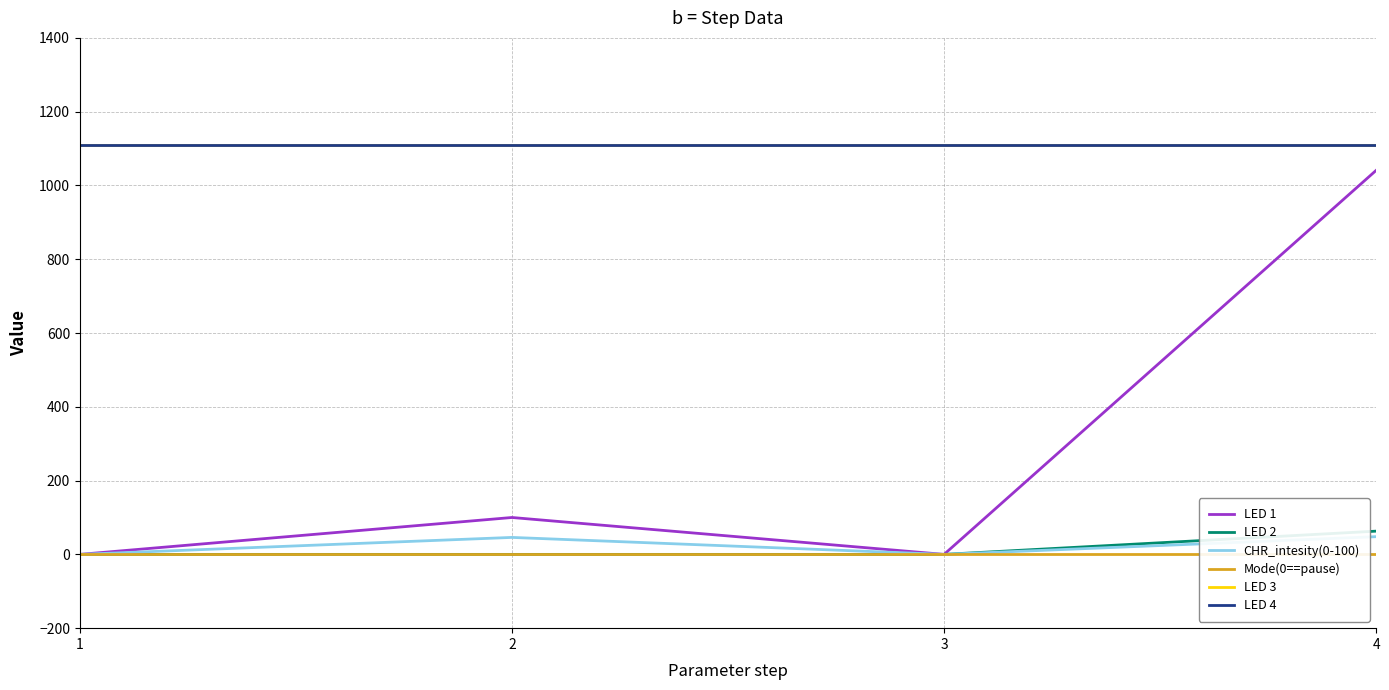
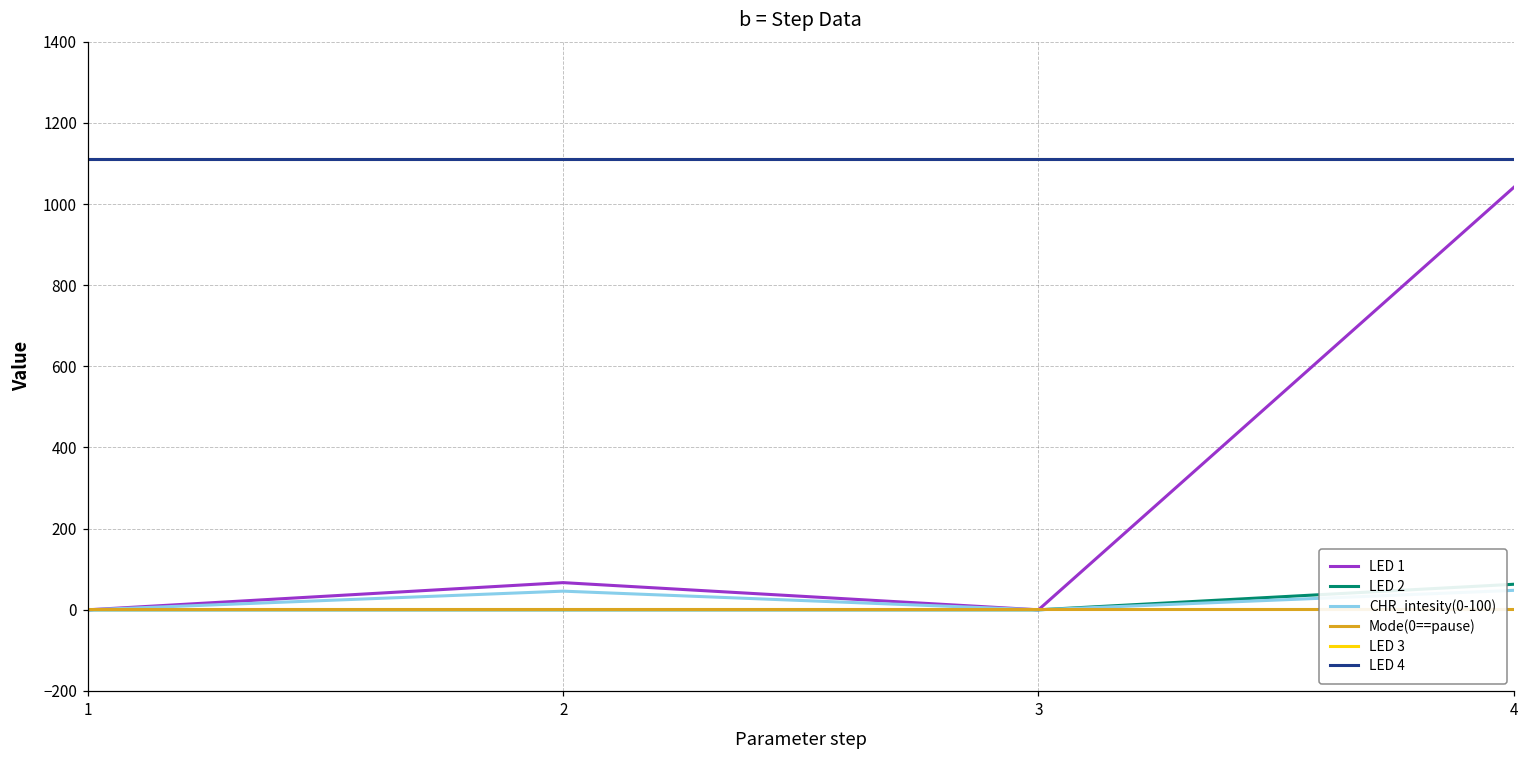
  {
    "LED 1": {
-     "2": 100,
+     "2": 70,
      "4": 1040
    },
    "LED 2": {
      "4": 60
    },
    "CHR_intesity(0-100)": {
      "2": 50,
      "4": 50
    },
    "Mode(0==pause)": {
      "4": 0
    },
    "LED 4": {
      "1": 1110,
      "2": 1110,
      "3": 1110,
      "4": 1110
    }
  }
